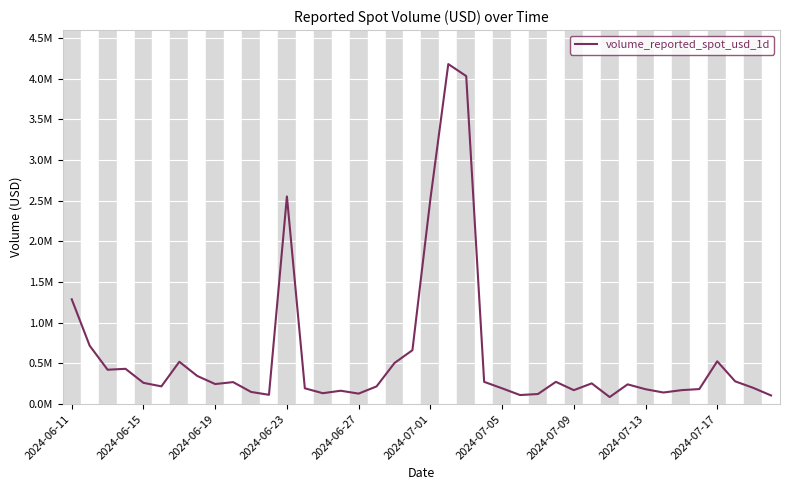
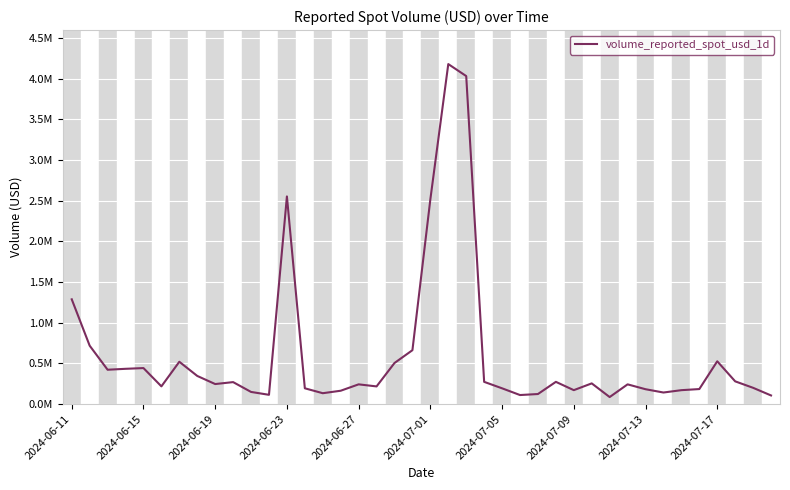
  {
    "2024-06-11": 1300000,
-   "2024-06-15": 300000,
+   "2024-06-15": 400000,
    "2024-06-19": 200000,
    "2024-06-23": 2600000,
-   "2024-06-27": 100000,
+   "2024-06-27": 200000,
    "2024-07-01": 2500000,
    "2024-07-05": 200000,
    "2024-07-09": 200000,
    "2024-07-13": 200000,
    "2024-07-17": 500000
  }
